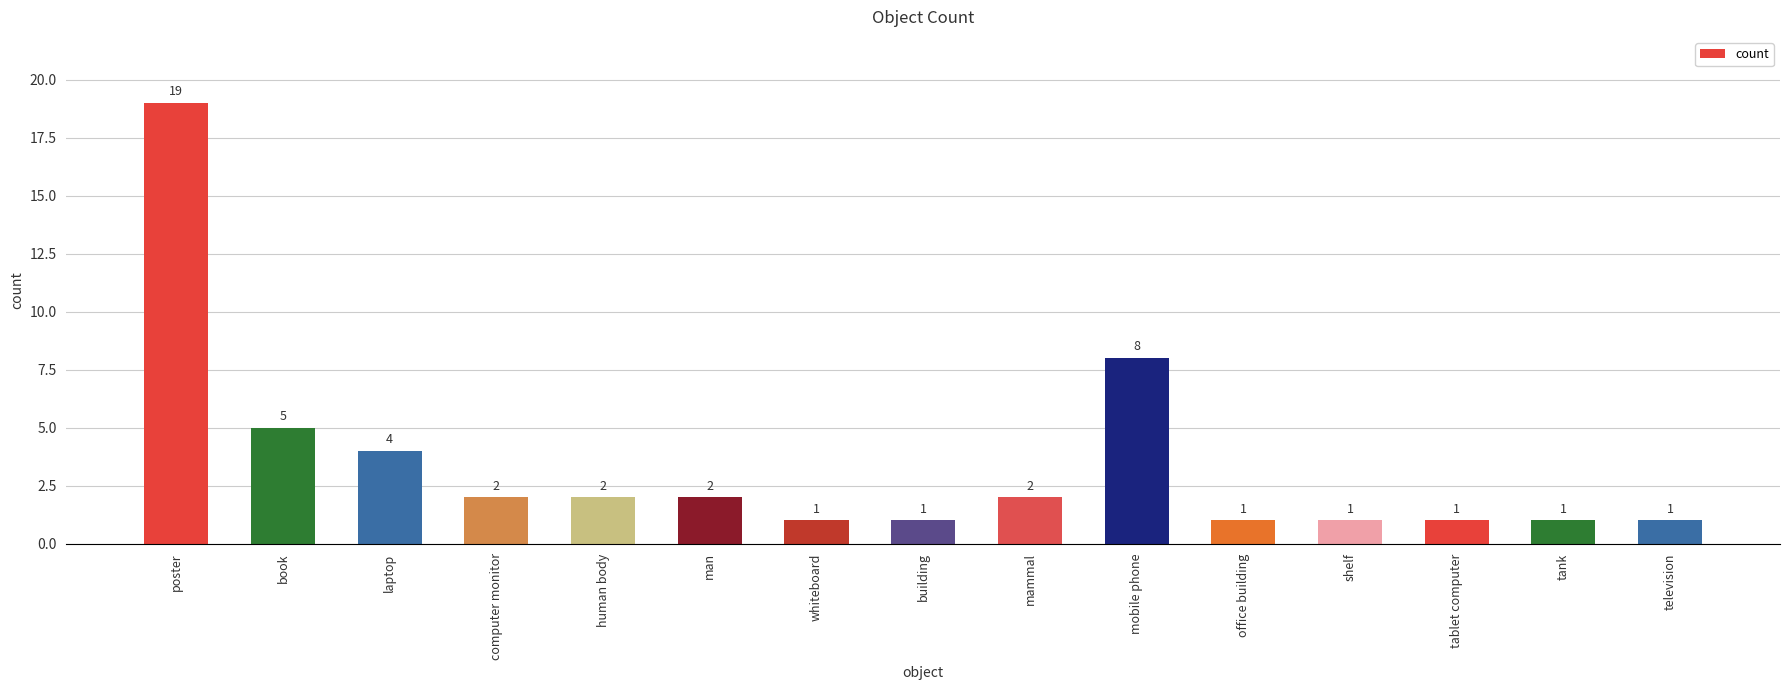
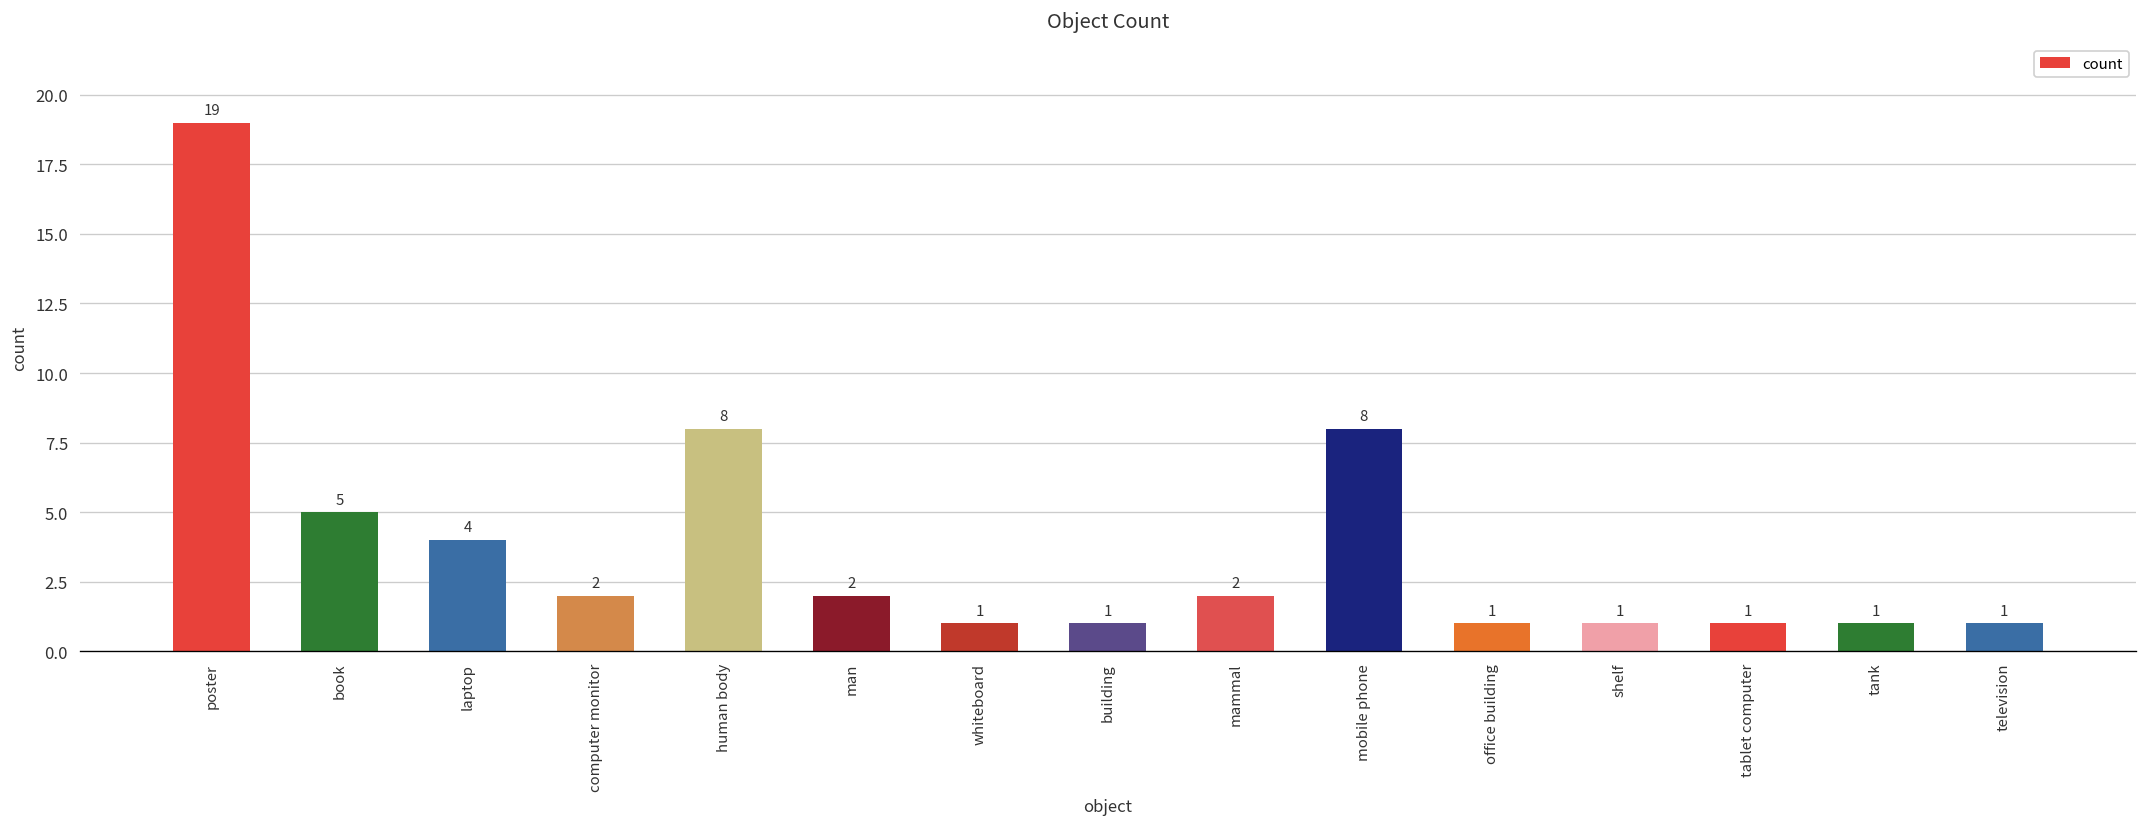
  {
    "poster": 19,
    "book": 5,
    "laptop": 4,
    "computer monitor": 2,
-   "human body": 2,
+   "human body": 8,
    "man": 2,
    "whiteboard": 1,
    "building": 1,
    "mammal": 2,
    "mobile phone": 8,
    "office building": 1,
    "shelf": 1,
    "tablet computer": 1,
    "tank": 1,
    "television": 1
  }
